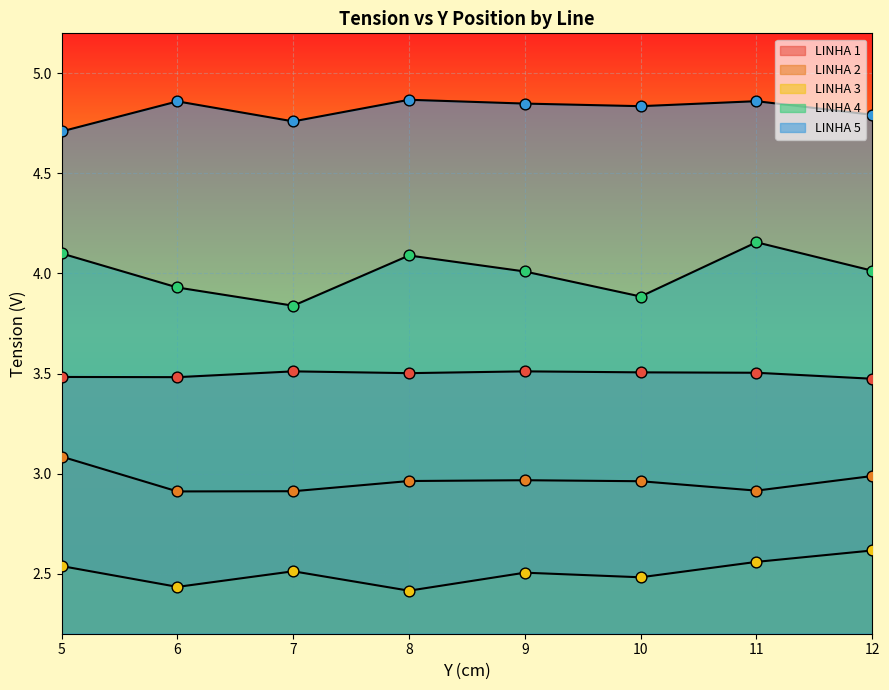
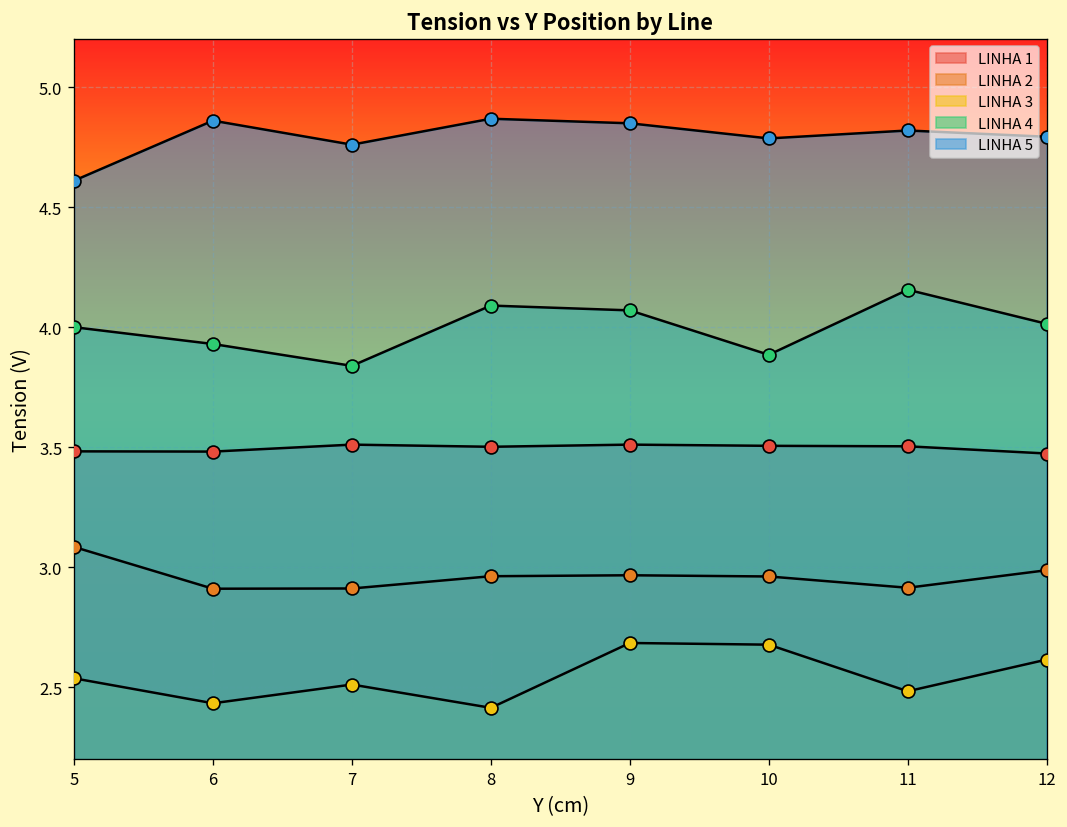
  {
    "LINHA 3": {
      "5": 2.54,
      "6": 2.43,
      "7": 2.51,
      "8": 2.42,
-     "9": 2.51,
-     "10": 2.48,
-     "11": 2.56,
+     "9": 2.69,
+     "10": 2.68,
+     "11": 2.48,
      "12": 2.62
    },
    "LINHA 4": {
-     "5": 4.1,
+     "5": 4.0,
      "6": 3.93,
      "7": 3.84,
      "8": 4.09,
-     "9": 4.01,
+     "9": 4.07,
      "10": 3.89,
      "11": 4.16,
      "12": 4.01
    },
    "LINHA 5": {
-     "5": 4.71,
+     "5": 4.61,
      "6": 4.86,
      "7": 4.76,
      "8": 4.87,
      "9": 4.85,
-     "10": 4.84,
-     "11": 4.86,
+     "10": 4.79,
+     "11": 4.82,
      "12": 4.79
    }
  }
